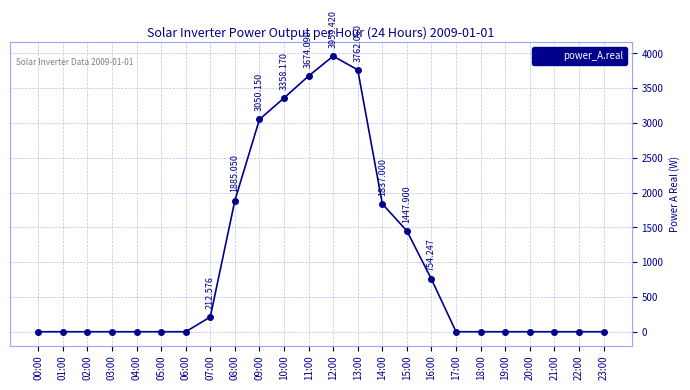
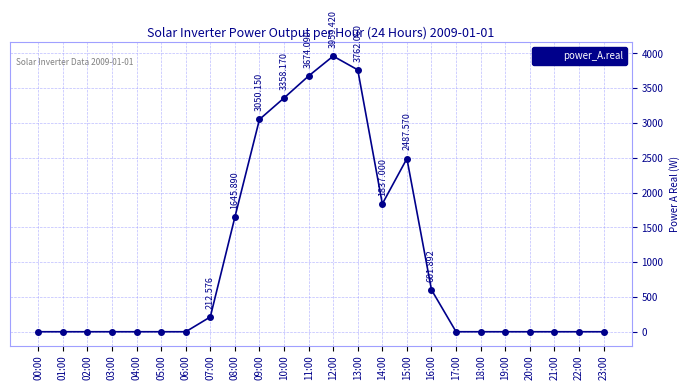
  {
    "07:00": 212.576,
-   "08:00": 1885.050,
+   "08:00": 1645.890,
    "09:00": 3050.150,
    "10:00": 3358.170,
    "11:00": 3674.090,
    "12:00": 3959.420,
    "13:00": 3762.060,
    "14:00": 1837.000,
-   "15:00": 1447.900,
-   "16:00": 754.247
+   "15:00": 2487.570,
+   "16:00": 601.892
  }
